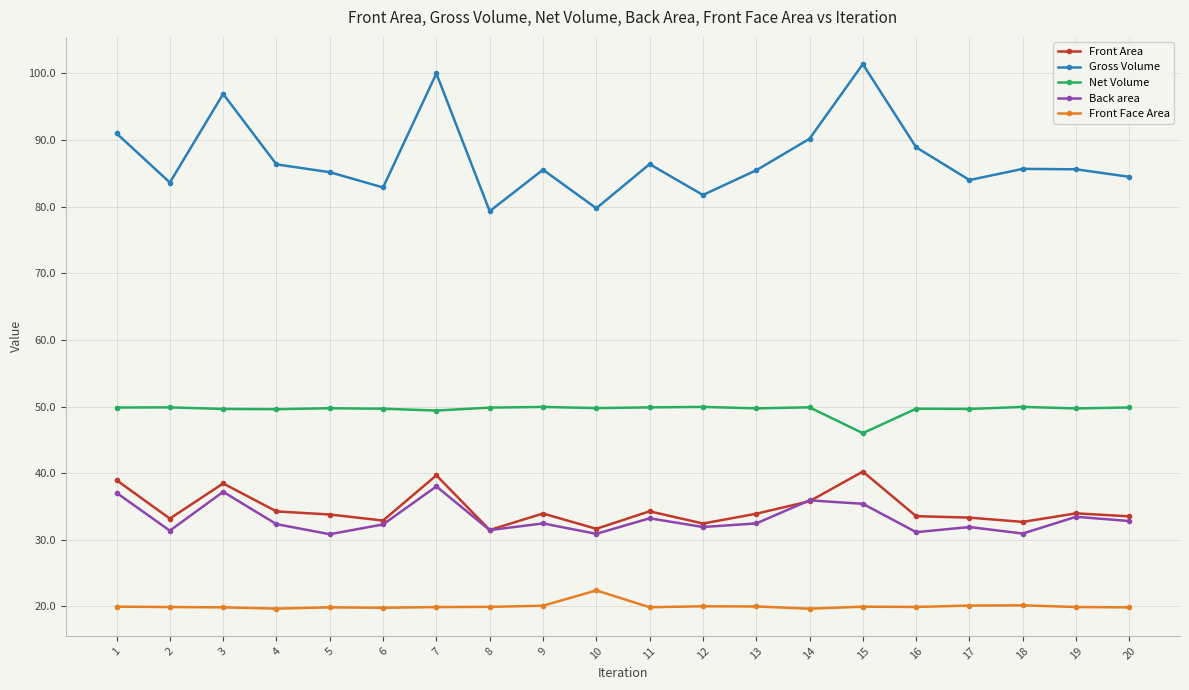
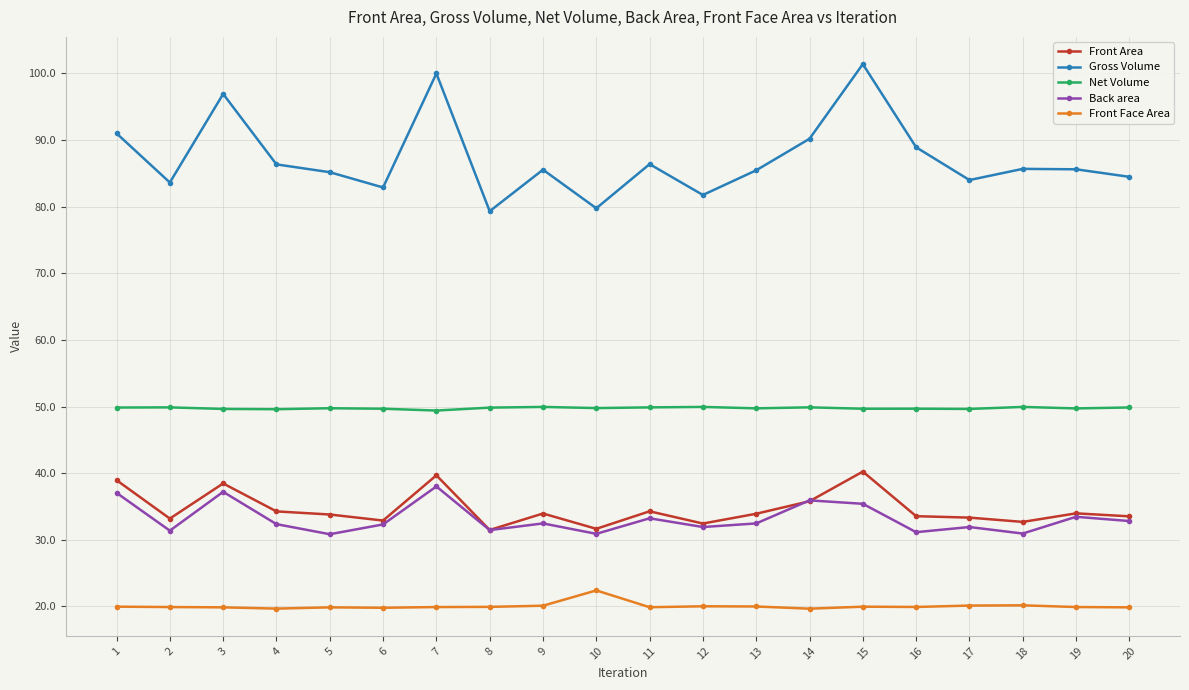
  {
    "Front Area": {
      "1": 39,
      "2": 33,
      "3": 38,
      "4": 34,
      "5": 34,
      "6": 33,
      "7": 40,
      "9": 34,
      "10": 32,
      "11": 34,
      "12": 32,
      "13": 34,
      "15": 40,
      "16": 34,
      "17": 33,
      "18": 33,
      "19": 34,
      "20": 34
    },
    "Gross Volume": {
      "1": 91,
      "2": 84,
      "3": 97,
      "4": 86,
      "5": 85,
      "6": 83,
      "7": 100,
      "8": 79,
      "9": 86,
      "10": 80,
      "11": 86,
      "12": 82,
      "13": 85,
      "14": 90,
      "15": 101,
      "16": 89,
      "17": 84,
      "18": 86,
      "19": 86,
      "20": 84
    },
    "Net Volume": {
      "1": 50,
      "2": 50,
      "3": 50,
      "4": 50,
      "5": 50,
      "6": 50,
      "7": 49,
      "8": 50,
      "9": 50,
      "10": 50,
      "11": 50,
      "12": 50,
      "13": 50,
      "14": 50,
-     "15": 46,
+     "15": 50,
      "16": 50,
      "17": 50,
      "18": 50,
      "19": 50,
      "20": 50
    },
    "Back area": {
      "1": 37,
      "2": 31,
      "3": 37,
      "4": 32,
      "5": 31,
      "6": 32,
      "7": 38,
      "9": 32,
      "10": 31,
      "11": 33,
      "12": 32,
      "13": 32,
      "15": 35,
      "16": 31,
      "17": 32,
      "18": 31,
      "19": 33,
      "20": 33
    },
    "Front Face Area": {
      "1": 20,
      "2": 20,
      "3": 20,
      "4": 20,
      "5": 20,
      "6": 20,
      "7": 20,
      "8": 20,
      "9": 20,
      "10": 22,
      "11": 20,
      "12": 20,
      "13": 20,
      "14": 20,
      "15": 20,
      "16": 20,
      "17": 20,
      "18": 20,
      "19": 20,
      "20": 20
    }
  }
